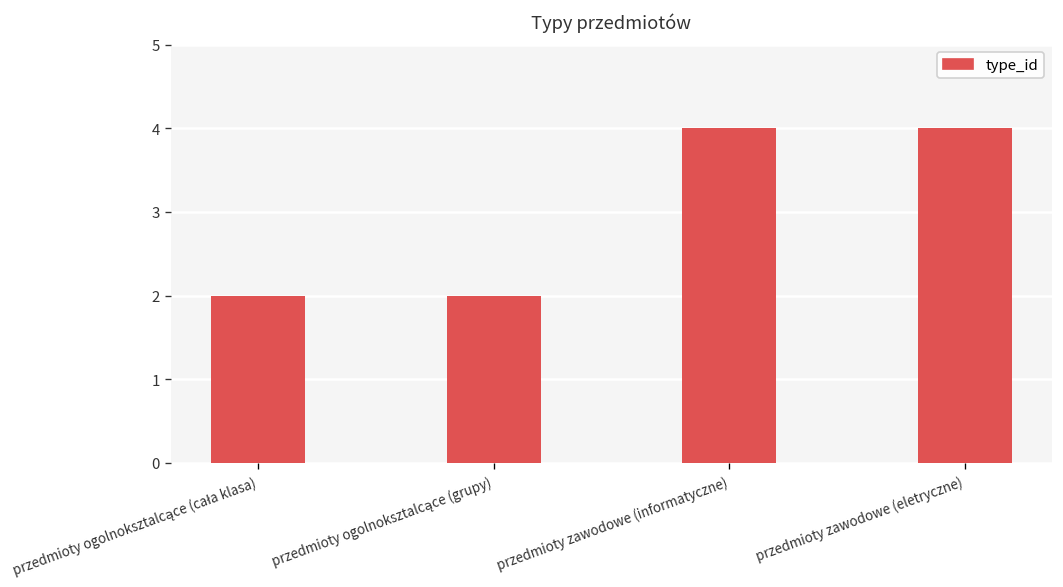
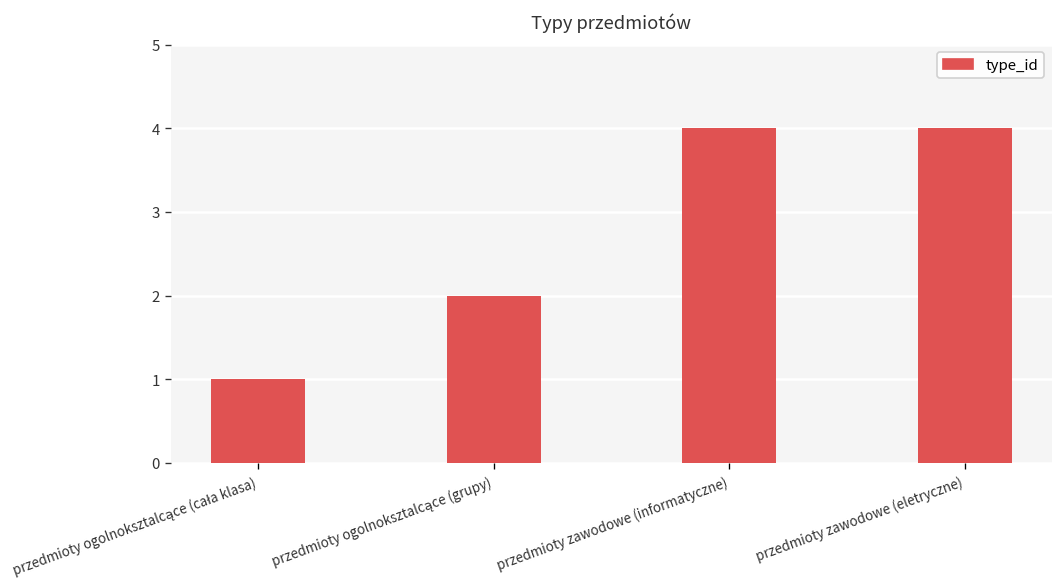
  {
-   "przedmioty ogolnoksztalcące (cała klasa)": 2,
+   "przedmioty ogolnoksztalcące (cała klasa)": 1,
    "przedmioty ogolnoksztalcące (grupy)": 2,
    "przedmioty zawodowe (informatyczne)": 4,
    "przedmioty zawodowe (eletryczne)": 4
  }
